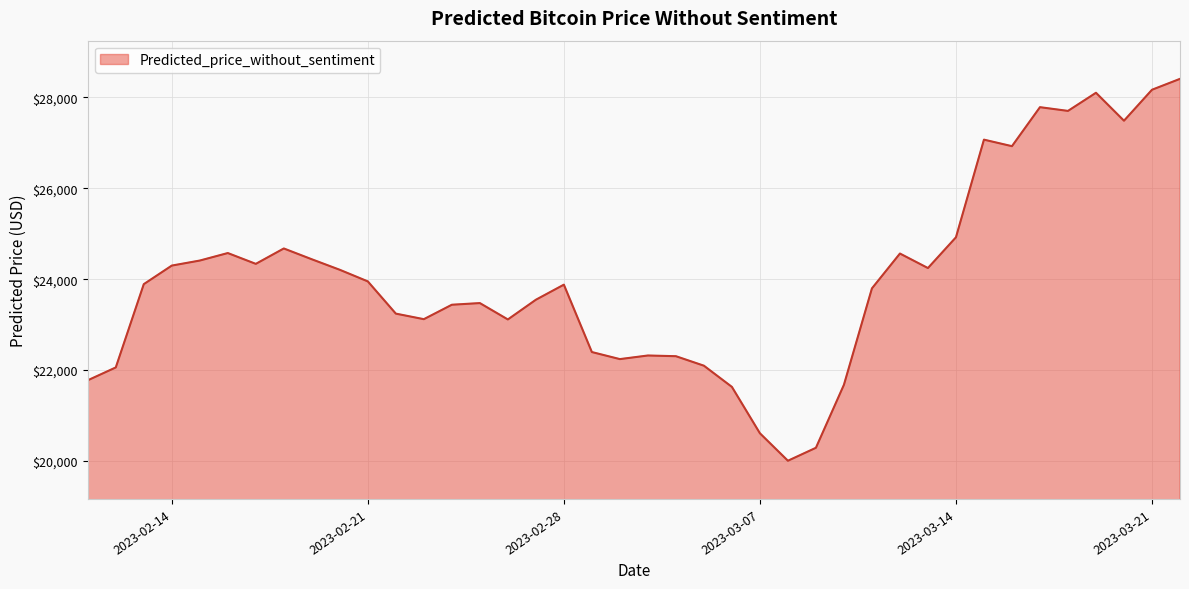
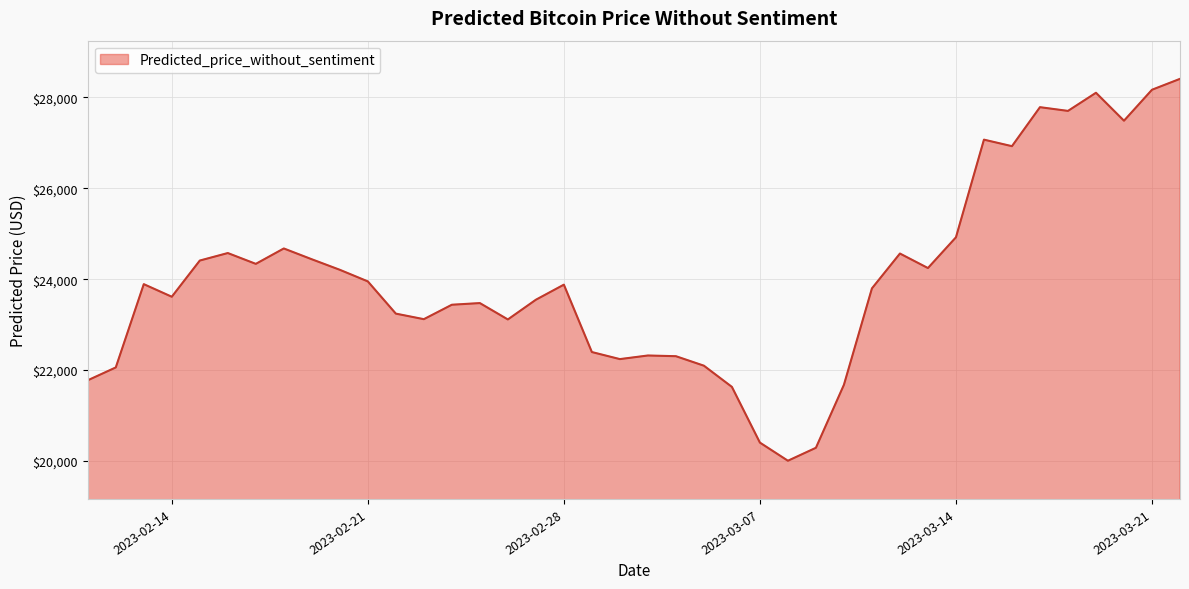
  {
-   "2023-02-14": "$24,300",
+   "2023-02-14": "$23,600",
    "2023-02-21": "$24,000",
    "2023-02-28": "$23,900",
-   "2023-03-07": "$20,600",
+   "2023-03-07": "$20,400",
    "2023-03-14": "$24,900",
    "2023-03-21": "$28,200"
  }
